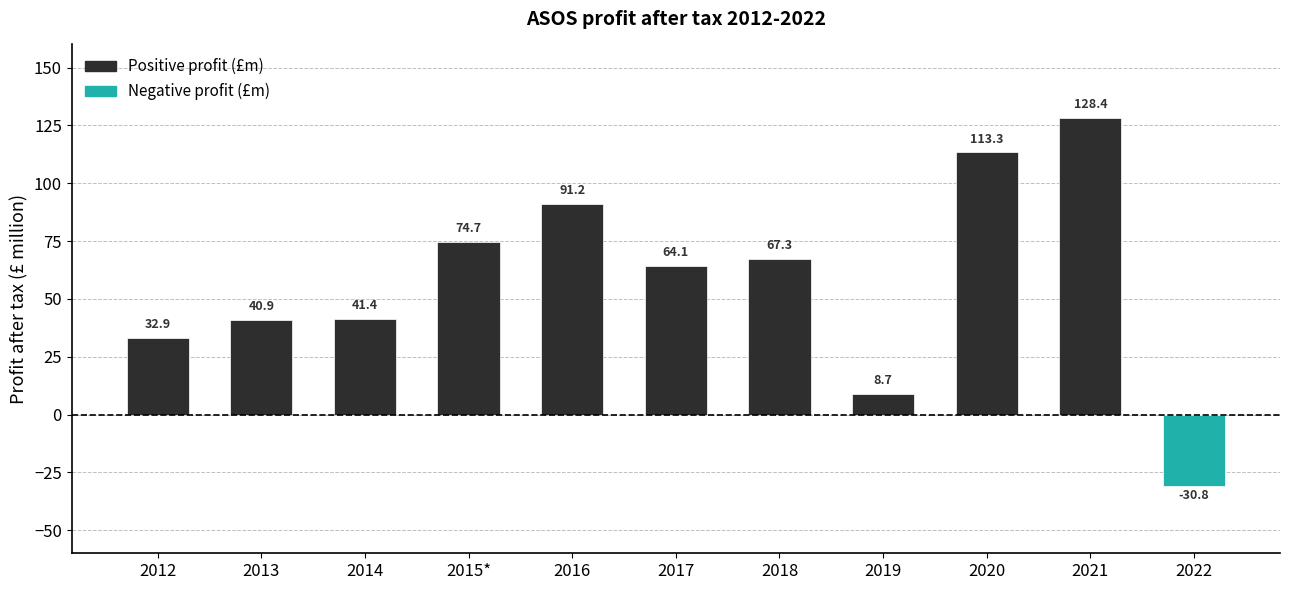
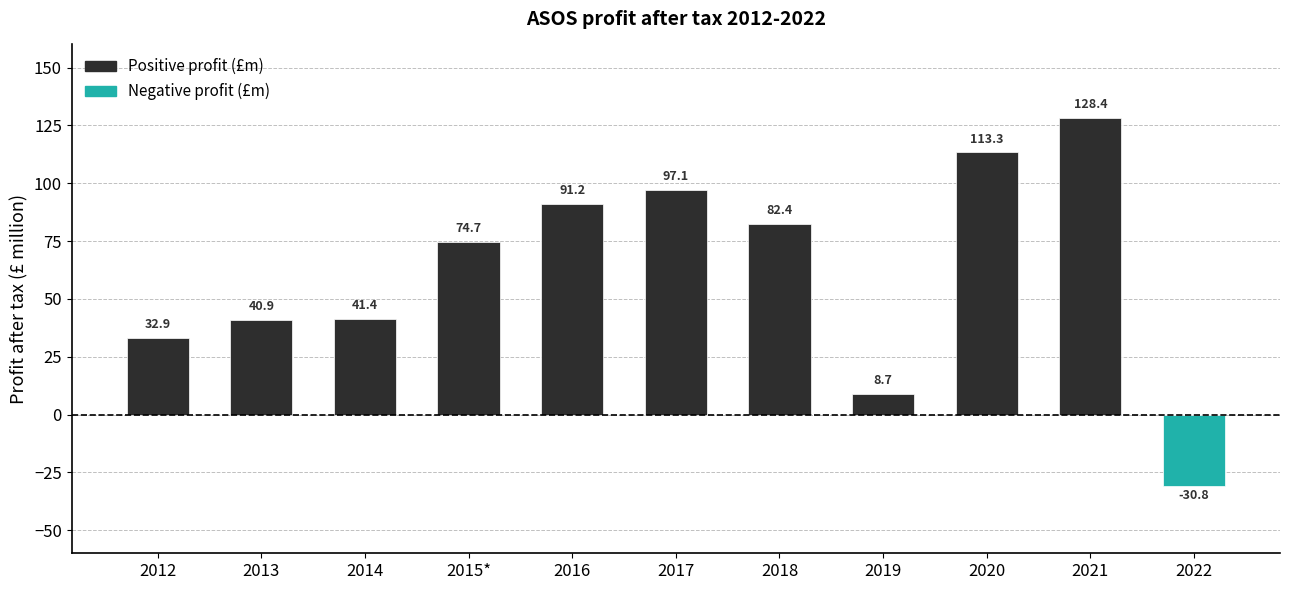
  {
    "2012": 32.9,
    "2013": 40.9,
    "2014": 41.4,
    "2015*": 74.7,
    "2016": 91.2,
-   "2017": 64.1,
-   "2018": 67.3,
+   "2017": 97.1,
+   "2018": 82.4,
    "2019": 8.7,
    "2020": 113.3,
    "2021": 128.4,
    "2022": -30.8
  }
